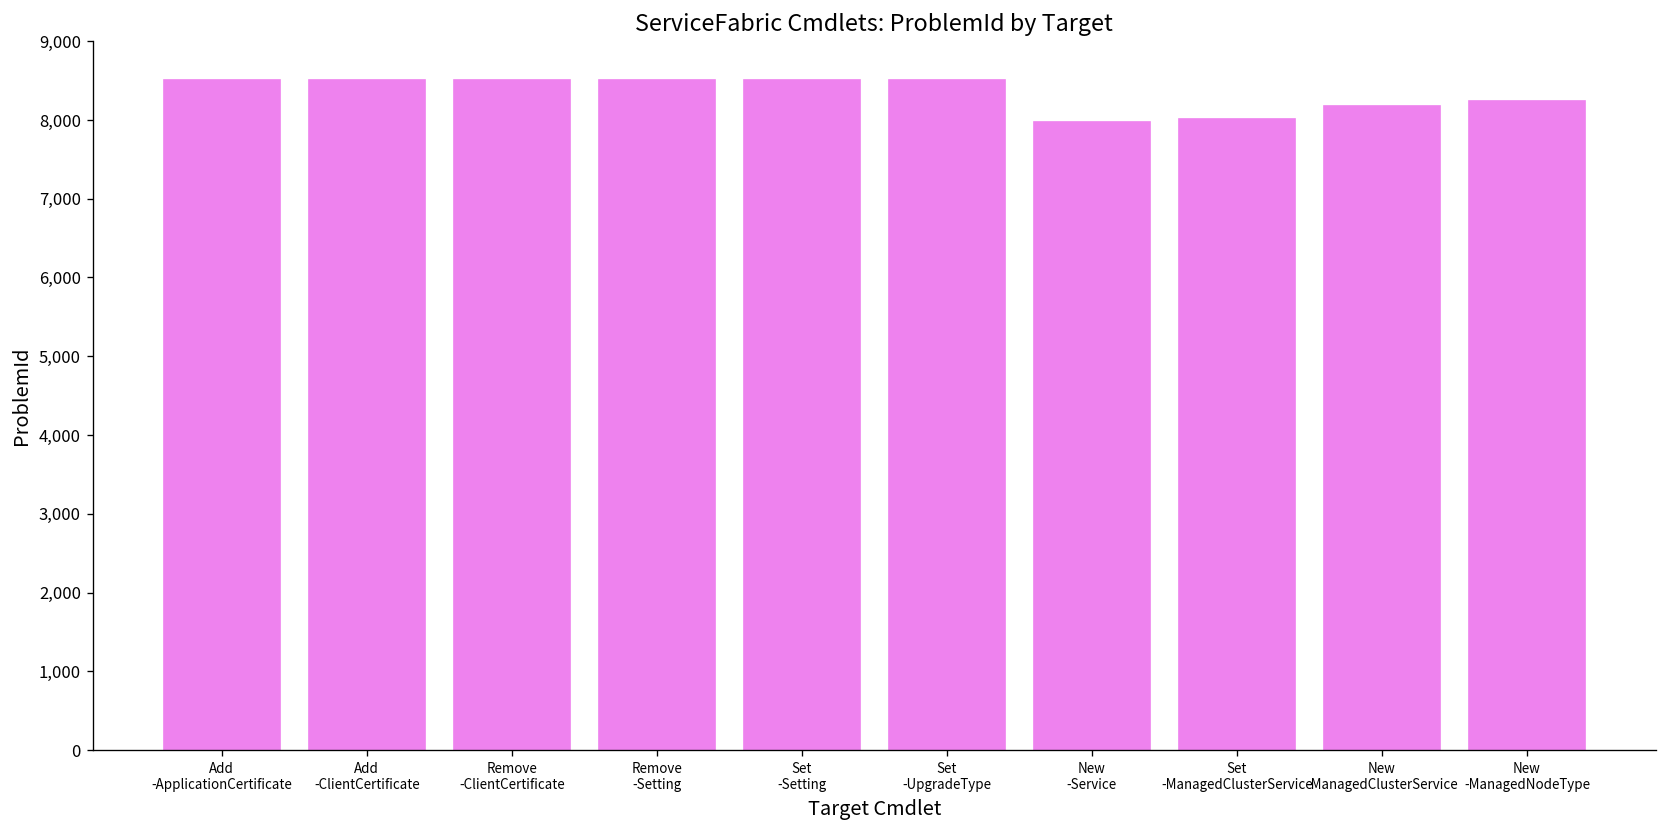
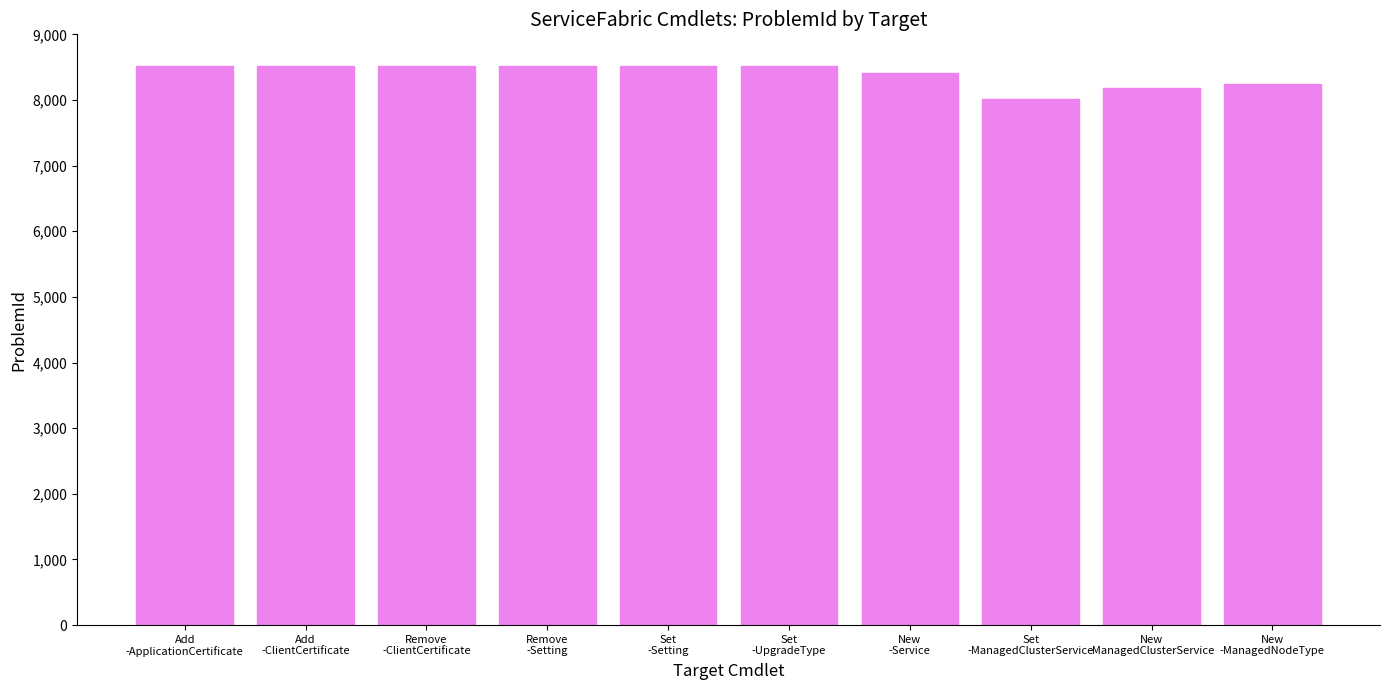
  {
    "Add -ApplicationCertificate": "8,500",
    "Add -ClientCertificate": "8,500",
    "Remove -ClientCertificate": "8,500",
    "Remove -Setting": "8,500",
    "Set -Setting": "8,500",
    "Set -UpgradeType": "8,500",
-   "New -Service": "8,000",
+   "New -Service": "8,400",
    "Set -ManagedClusterService": "8,000",
    "New -ManagedClusterService": "8,200",
    "New -ManagedNodeType": "8,200"
  }
